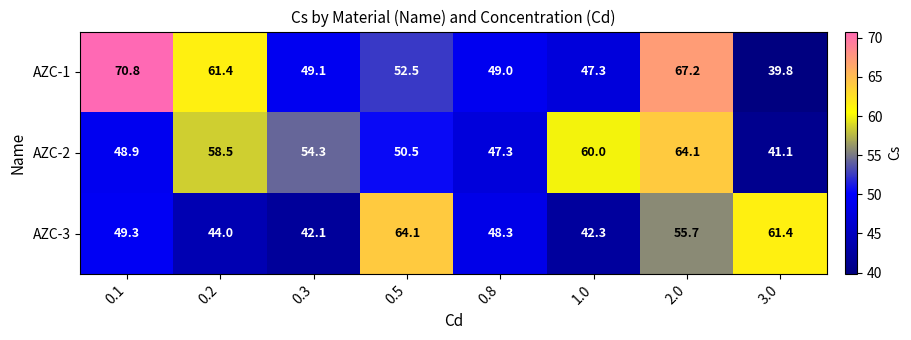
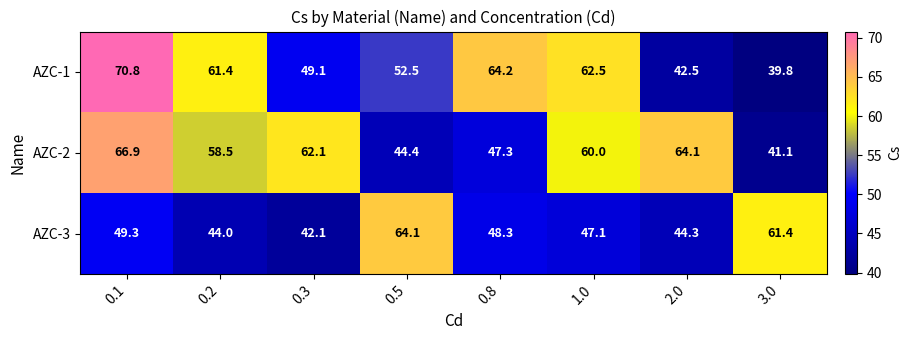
  {
    "AZC-1": {
      "0.1": 70.8,
      "0.2": 61.4,
      "0.3": 49.1,
      "0.5": 52.5,
-     "0.8": 49.0,
-     "1.0": 47.3,
-     "2.0": 67.2,
+     "0.8": 64.2,
+     "1.0": 62.5,
+     "2.0": 42.5,
      "3.0": 39.8
    },
    "AZC-2": {
-     "0.1": 48.9,
+     "0.1": 66.9,
      "0.2": 58.5,
-     "0.3": 54.3,
-     "0.5": 50.5,
+     "0.3": 62.1,
+     "0.5": 44.4,
      "0.8": 47.3,
      "1.0": 60.0,
      "2.0": 64.1,
      "3.0": 41.1
    },
    "AZC-3": {
      "0.1": 49.3,
      "0.2": 44.0,
      "0.3": 42.1,
      "0.5": 64.1,
      "0.8": 48.3,
-     "1.0": 42.3,
-     "2.0": 55.7,
+     "1.0": 47.1,
+     "2.0": 44.3,
      "3.0": 61.4
    }
  }
